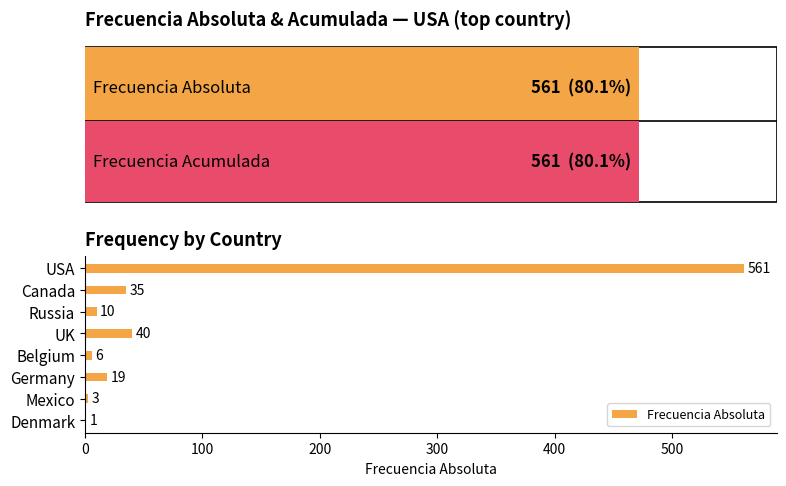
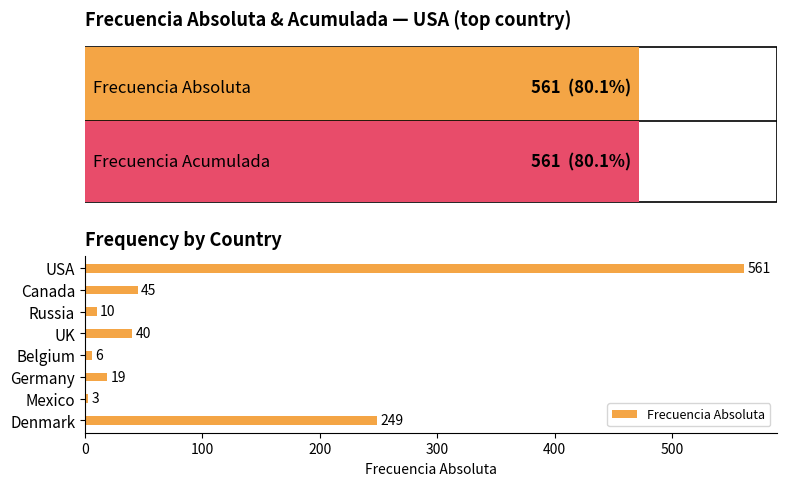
  {
    "Frequency by Country": {
      "USA": 561,
-     "Canada": 35,
+     "Canada": 45,
      "Russia": 10,
      "UK": 40,
      "Belgium": 6,
      "Germany": 19,
      "Mexico": 3,
-     "Denmark": 1
+     "Denmark": 249
    }
  }
